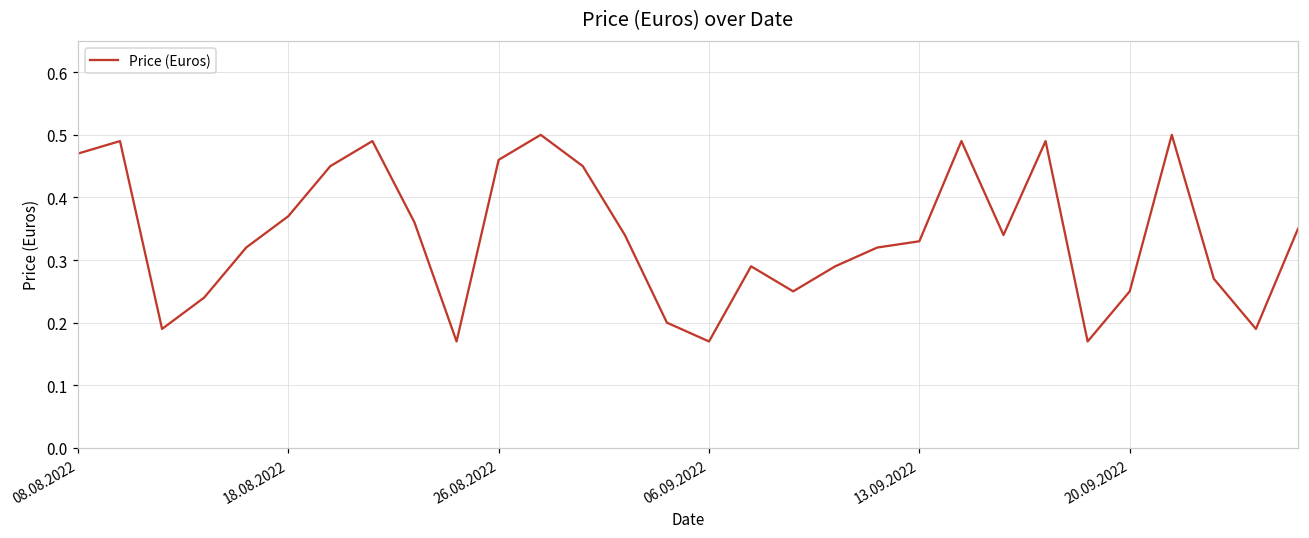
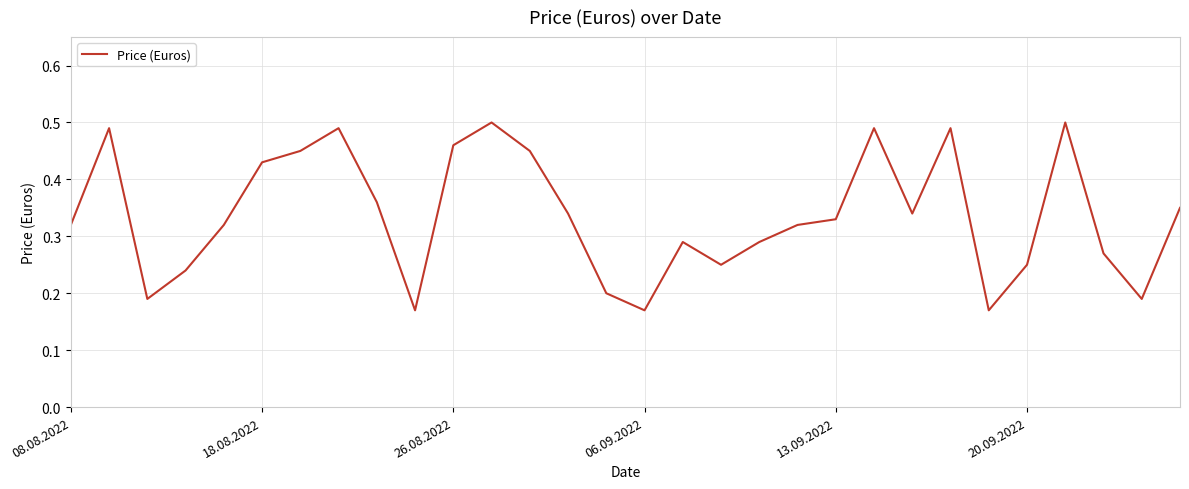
  {
-   "08.08.2022": 0.47,
-   "18.08.2022": 0.37,
+   "08.08.2022": 0.32,
+   "18.08.2022": 0.43,
    "26.08.2022": 0.46,
    "06.09.2022": 0.17,
    "13.09.2022": 0.33,
    "20.09.2022": 0.25
  }
